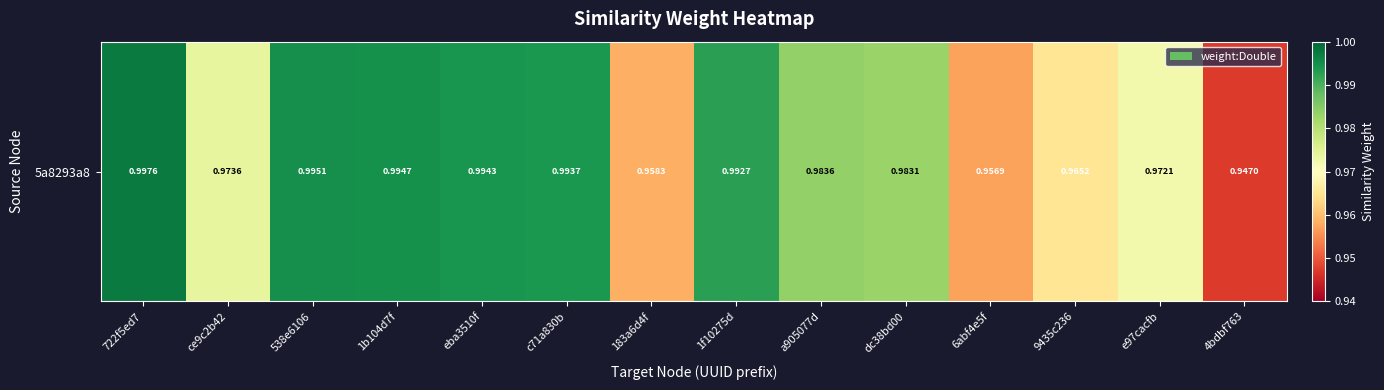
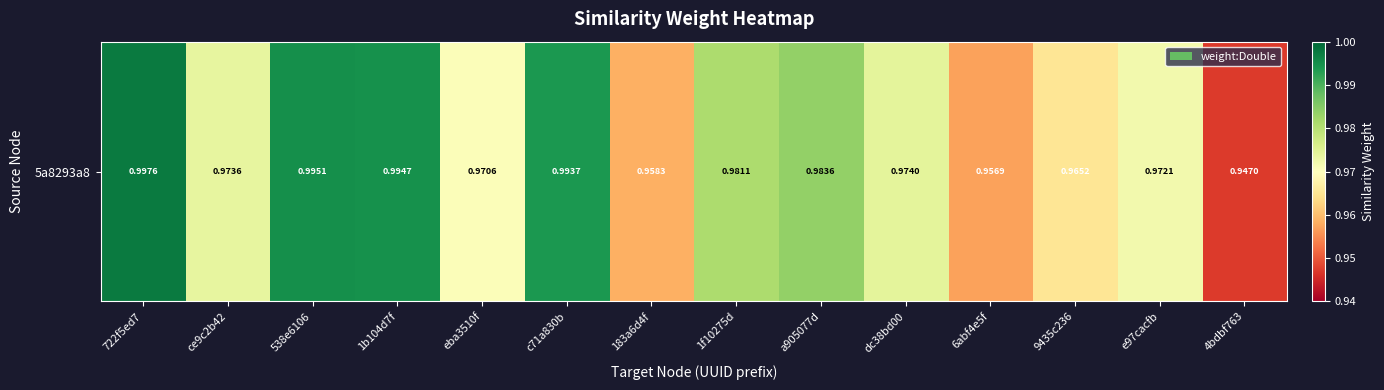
  {
    "5a8293a8": {
      "722f5ed7": 0.9976,
      "ce9c2b42": 0.9736,
      "538e6106": 0.9951,
      "1b104d7f": 0.9947,
-     "eba3510f": 0.9943,
+     "eba3510f": 0.9706,
      "c71a830b": 0.9937,
      "183a6d4f": 0.9583,
-     "1f10275d": 0.9927,
+     "1f10275d": 0.9811,
      "a905077d": 0.9836,
-     "dc38bd00": 0.9831,
+     "dc38bd00": 0.9740,
      "6abf4e5f": 0.9569,
      "9435c236": 0.9652,
      "e97cacfb": 0.9721,
      "4bdbf763": 0.9470
    }
  }
